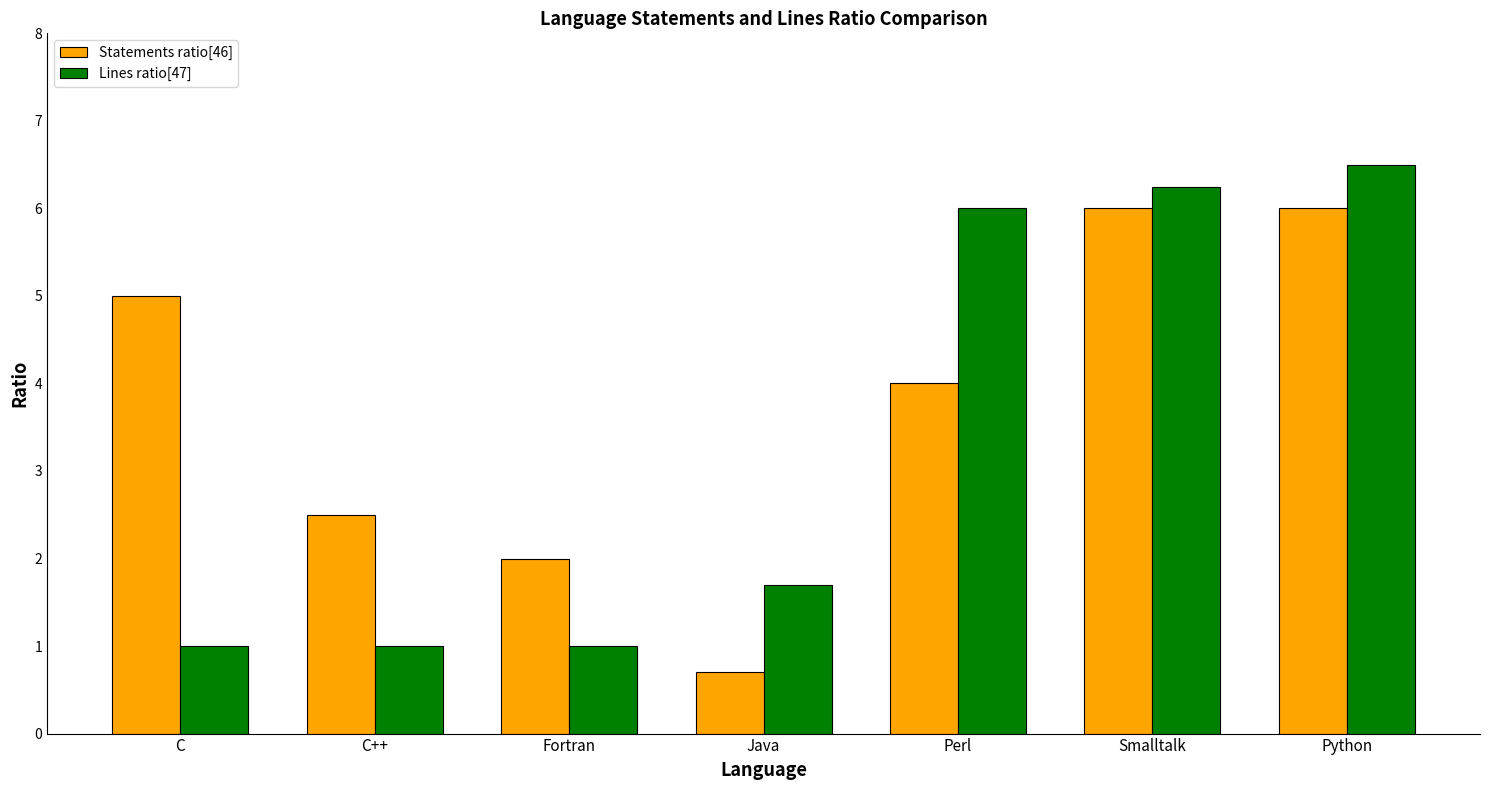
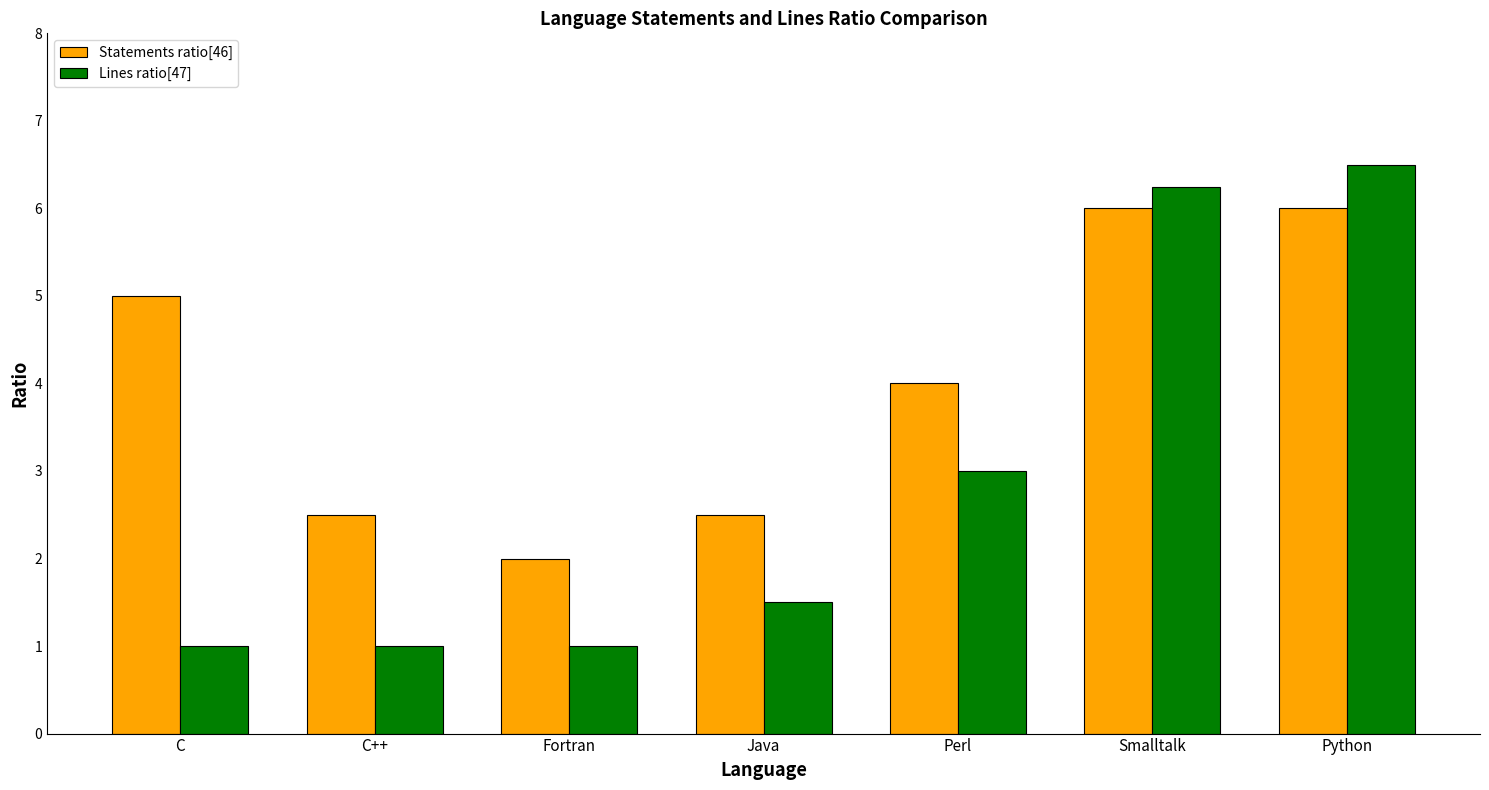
  {
    "Statements ratio[46]": {
      "C": 5.0,
      "C++": 2.5,
      "Fortran": 2.0,
-     "Java": 0.7,
+     "Java": 2.5,
      "Perl": 4.0,
      "Smalltalk": 6.0,
      "Python": 6.0
    },
    "Lines ratio[47]": {
      "C": 1.0,
      "C++": 1.0,
      "Fortran": 1.0,
-     "Java": 1.7,
-     "Perl": 6,
+     "Java": 1.5,
+     "Perl": 3,
      "Smalltalk": 6.3,
      "Python": 6.5
    }
  }
